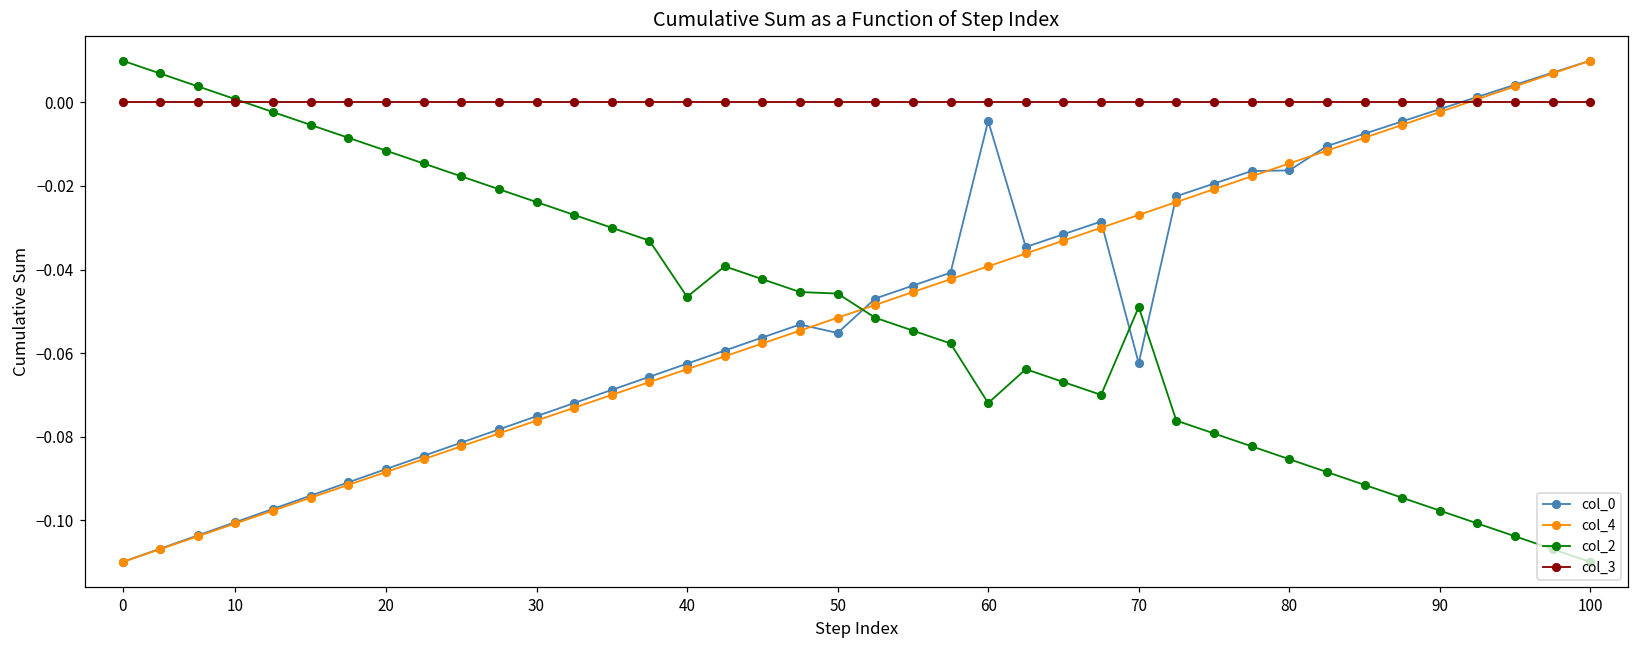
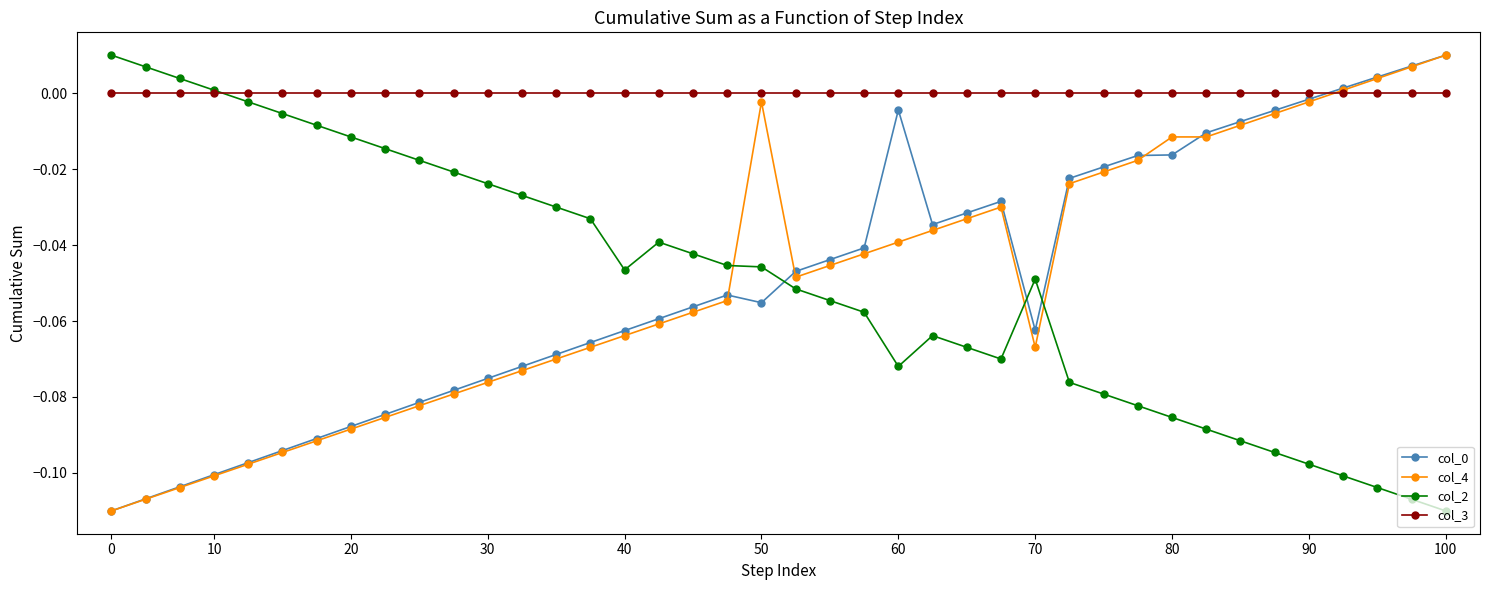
  {
    "col_0": {
      "40": -0.063,
      "50": -0.055,
      "60": -0.004,
      "70": -0.062,
      "80": -0.016,
      "90": -0.002
    },
    "col_4": {
      "40": -0.064,
-     "50": -0.052,
+     "50": -0.002,
      "60": -0.039,
-     "70": -0.027,
-     "80": -0.015,
+     "70": -0.067,
+     "80": -0.012,
      "90": -0.002
    },
    "col_2": {
      "0": 0.010,
      "40": -0.047,
      "50": -0.046,
      "60": -0.072,
      "70": -0.049,
      "80": -0.085,
      "90": -0.098
    },
    "col_3": {
      "0": 0.000,
      "40": 0.000,
      "50": 0.000,
      "60": 0.000,
      "70": 0.000,
      "80": 0.000,
      "90": 0.000,
      "100": 0.000
    }
  }
